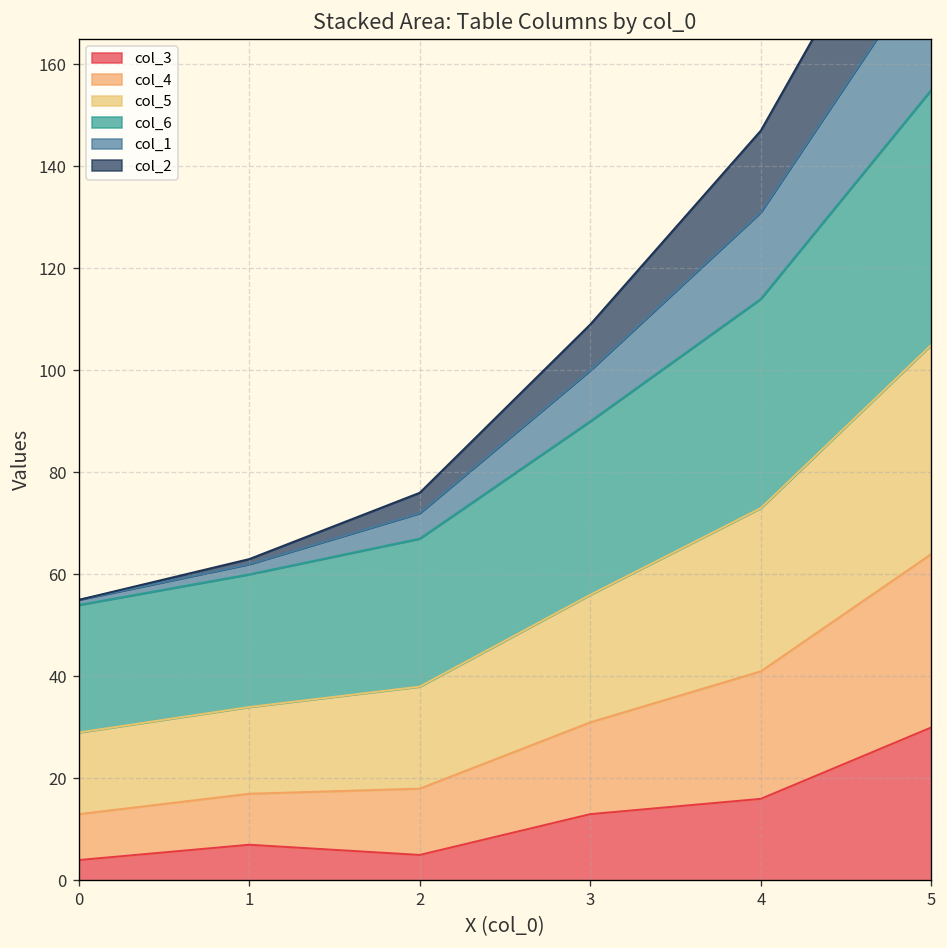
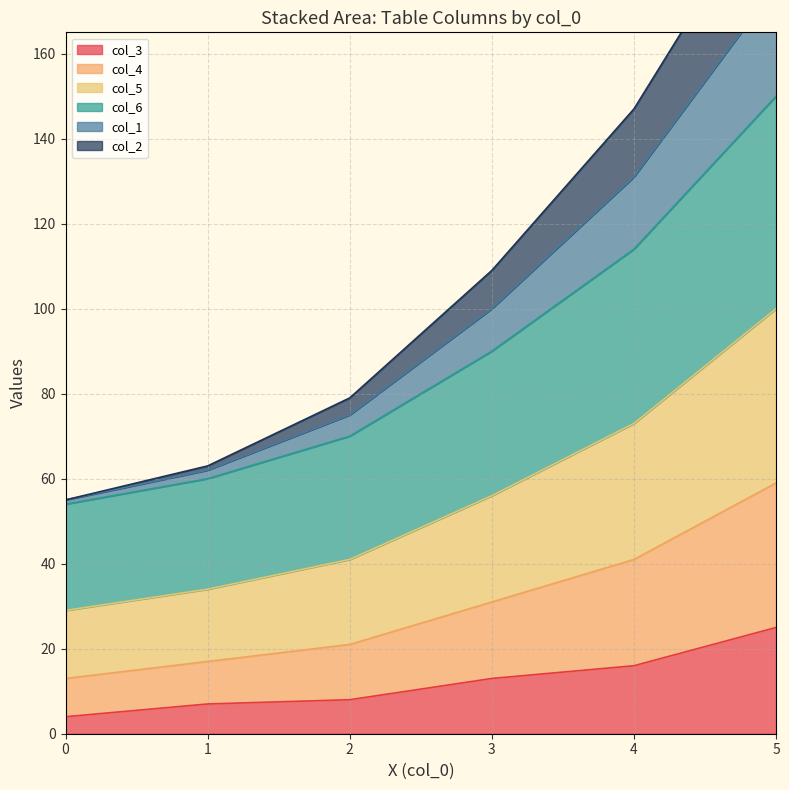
  {
    "col_3": {
      "0": 4,
      "1": 7,
-     "2": 5,
+     "2": 8,
      "3": 13,
      "4": 16,
-     "5": 30
+     "5": 25
    },
    "col_2": {
      "1": 1,
      "2": 4,
      "3": 9,
      "4": 16
    }
  }
